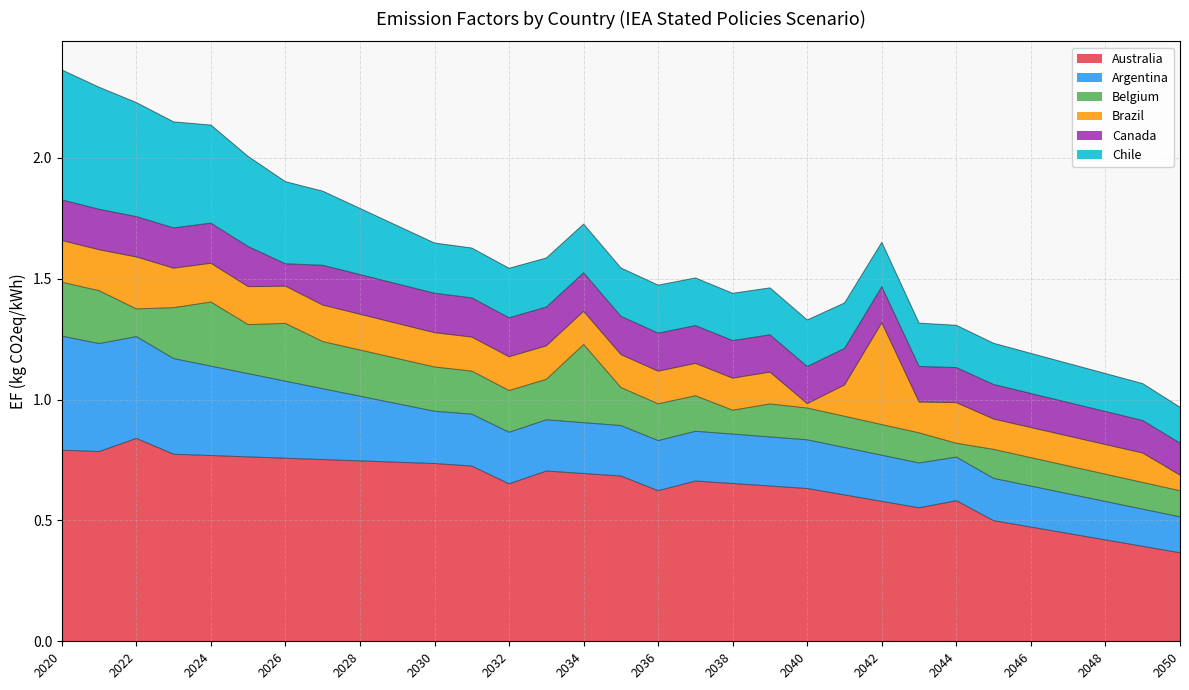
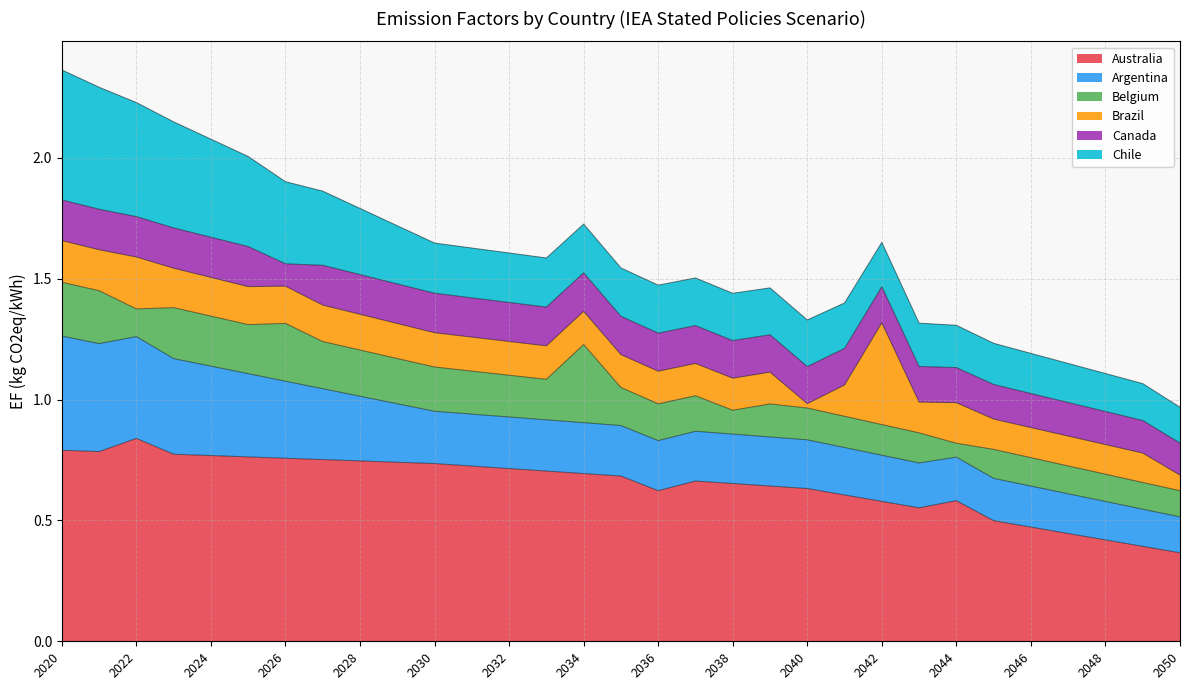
  {
    "Australia": {
      "2020": 0.79,
      "2022": 0.84,
      "2024": 0.77,
      "2026": 0.76,
      "2028": 0.75,
      "2030": 0.74,
-     "2032": 0.65,
+     "2032": 0.71,
      "2034": 0.69,
      "2036": 0.62,
      "2038": 0.65,
      "2040": 0.63,
      "2042": 0.58,
      "2044": 0.58,
      "2046": 0.47,
      "2048": 0.42,
      "2050": 0.37
    },
    "Belgium": {
      "2020": 0.22,
      "2022": 0.11,
-     "2024": 0.27,
+     "2024": 0.21,
      "2026": 0.24,
      "2028": 0.19,
      "2030": 0.18,
      "2032": 0.17,
      "2034": 0.32,
      "2036": 0.15,
      "2038": 0.10,
      "2040": 0.13,
      "2042": 0.13,
      "2044": 0.06,
      "2046": 0.12,
      "2048": 0.11,
      "2050": 0.11
    },
    "Brazil": {
      "2020": 0.17,
      "2022": 0.21,
      "2024": 0.16,
      "2026": 0.15,
      "2028": 0.15,
      "2030": 0.14,
      "2032": 0.14,
      "2034": 0.14,
      "2036": 0.13,
      "2038": 0.13,
      "2040": 0.02,
      "2042": 0.42,
      "2044": 0.17,
      "2046": 0.12,
      "2048": 0.12,
      "2050": 0.06
    },
    "Canada": {
      "2020": 0.17,
      "2022": 0.17,
      "2024": 0.17,
      "2026": 0.09,
      "2028": 0.16,
      "2030": 0.16,
      "2032": 0.16,
      "2034": 0.16,
      "2036": 0.16,
      "2038": 0.16,
      "2040": 0.15,
      "2042": 0.15,
      "2044": 0.15,
      "2046": 0.14,
      "2048": 0.14,
      "2050": 0.13
    }
  }
